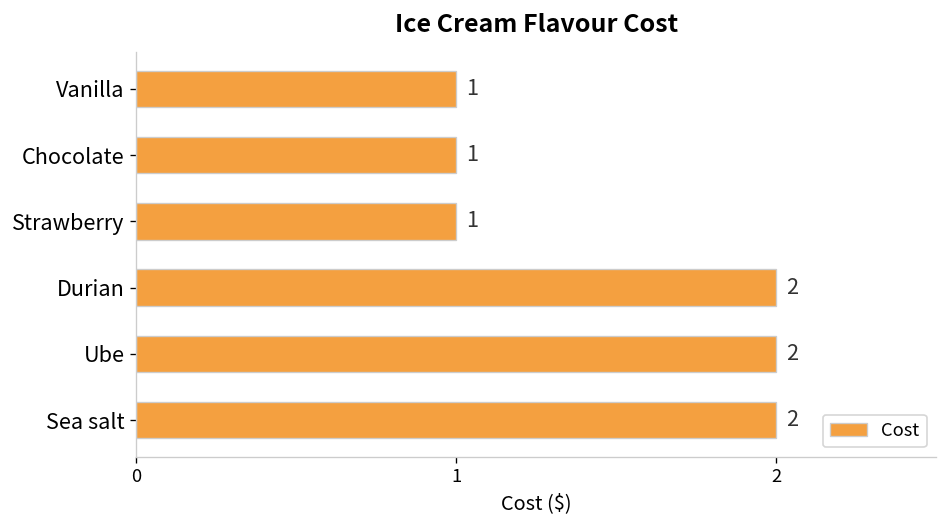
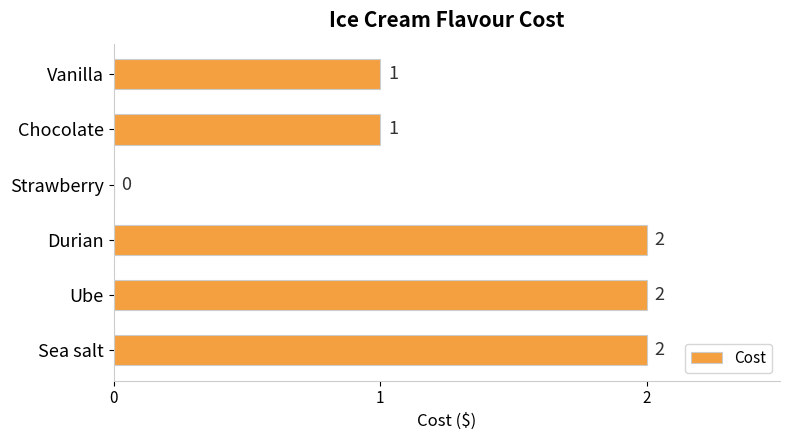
  {
    "Vanilla": 1,
    "Chocolate": 1,
-   "Strawberry": 1,
+   "Strawberry": 0,
    "Durian": 2,
    "Ube": 2,
    "Sea salt": 2
  }
